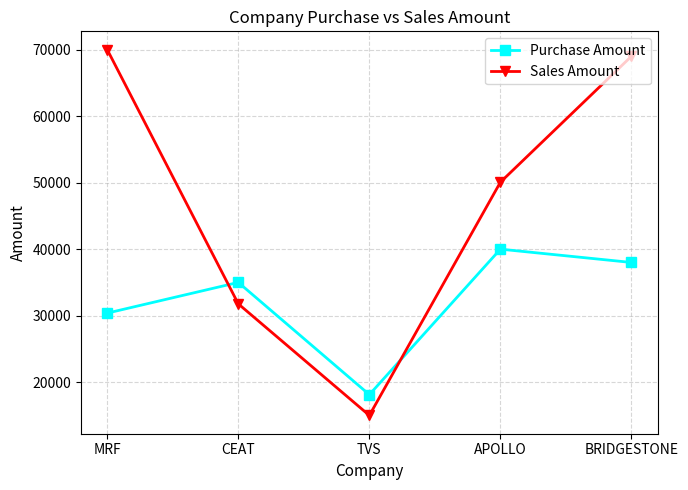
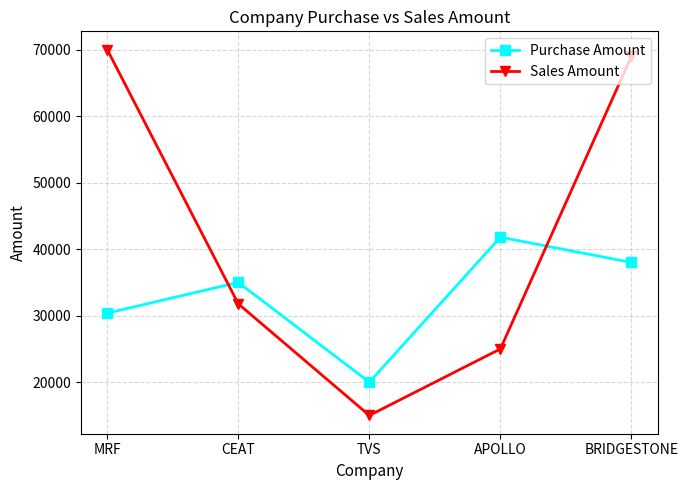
  {
    "Purchase Amount": {
      "MRF": 30000,
      "CEAT": 35000,
-     "TVS": 18000,
-     "APOLLO": 40000,
+     "TVS": 20000,
+     "APOLLO": 42000,
      "BRIDGESTONE": 38000
    },
    "Sales Amount": {
      "MRF": 70000,
      "CEAT": 32000,
      "TVS": 15000,
-     "APOLLO": 50000
+     "APOLLO": 25000
    }
  }
